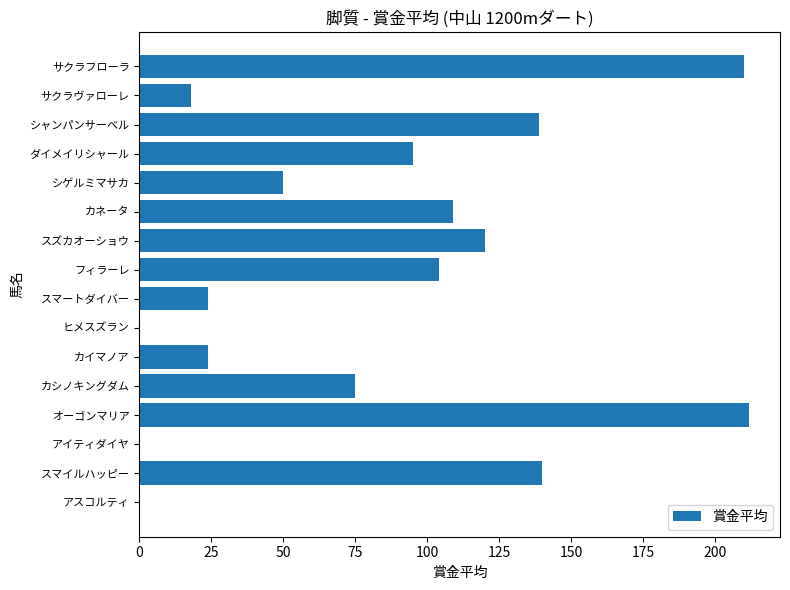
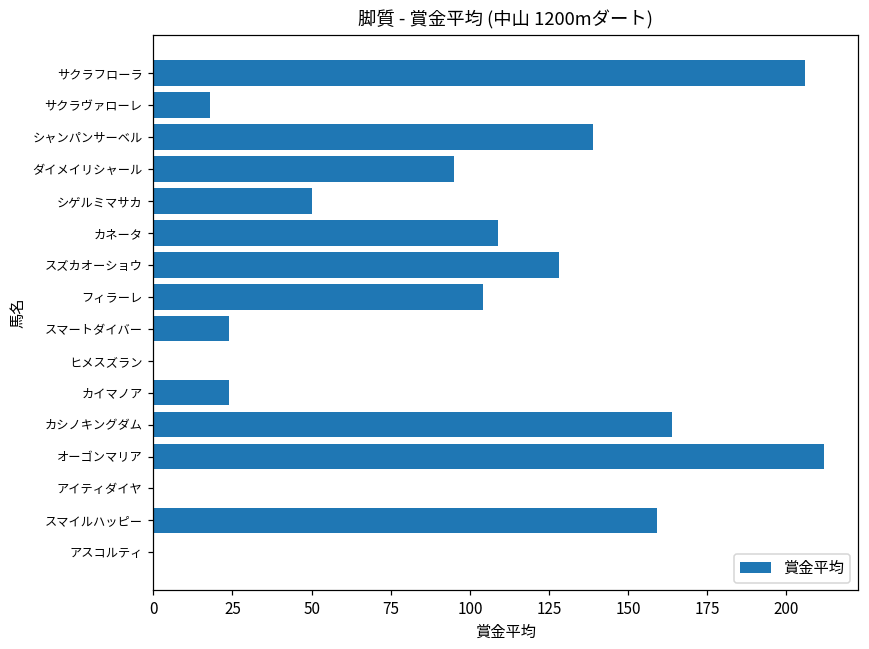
  {
-   "サクラフローラ": 210,
+   "サクラフローラ": 206,
    "サクラヴァローレ": 18,
    "シャンパンサーベル": 139,
    "ダイメイリシャール": 95,
    "シゲルミマサカ": 50,
    "カネータ": 109,
-   "スズカオーショウ": 120,
+   "スズカオーショウ": 128,
    "フィラーレ": 104,
    "スマートダイバー": 24,
    "ヒメスズラン": 0,
    "カイマノア": 24,
-   "カシノキングダム": 75,
+   "カシノキングダム": 164,
    "オーゴンマリア": 212,
    "アイティダイヤ": 0,
-   "スマイルハッピー": 140,
+   "スマイルハッピー": 159,
    "アスコルティ": 0
  }
